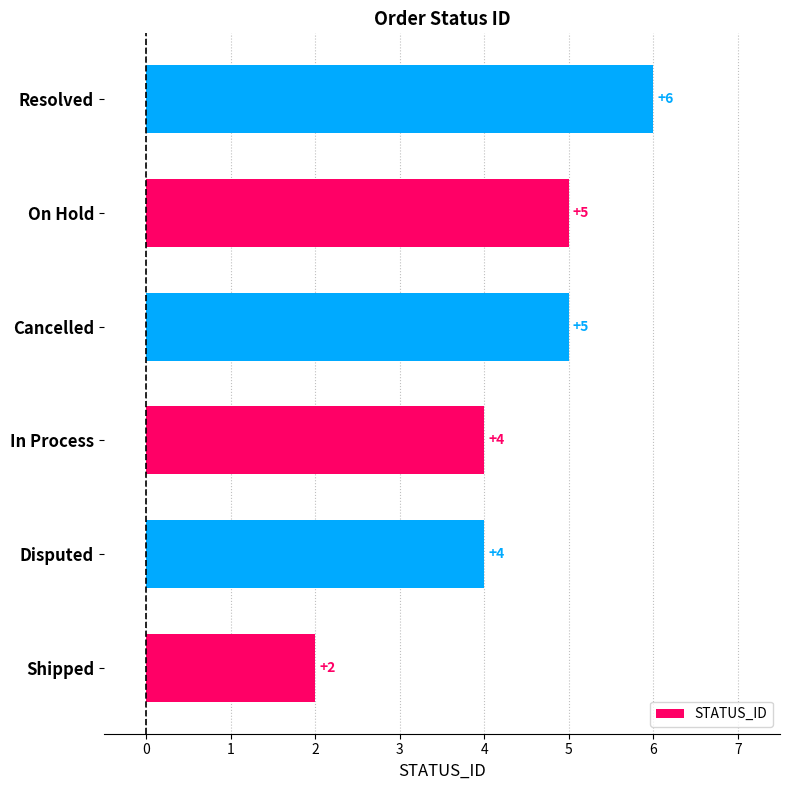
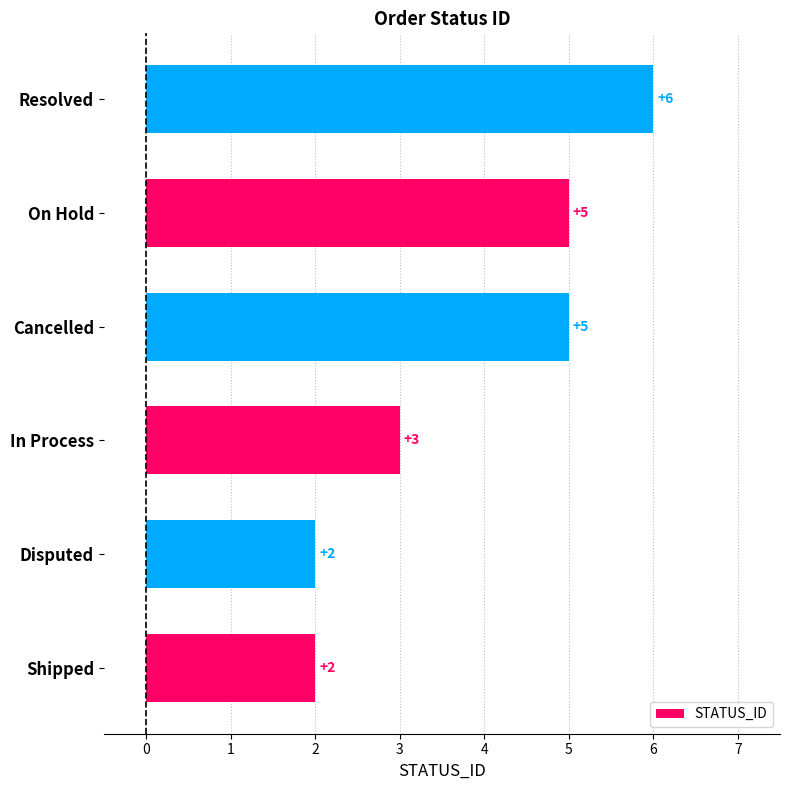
  {
    "Resolved": "+6",
    "On Hold": "+5",
    "Cancelled": "+5",
-   "In Process": "+4",
-   "Disputed": "+4",
+   "In Process": "+3",
+   "Disputed": "+2",
    "Shipped": "+2"
  }
